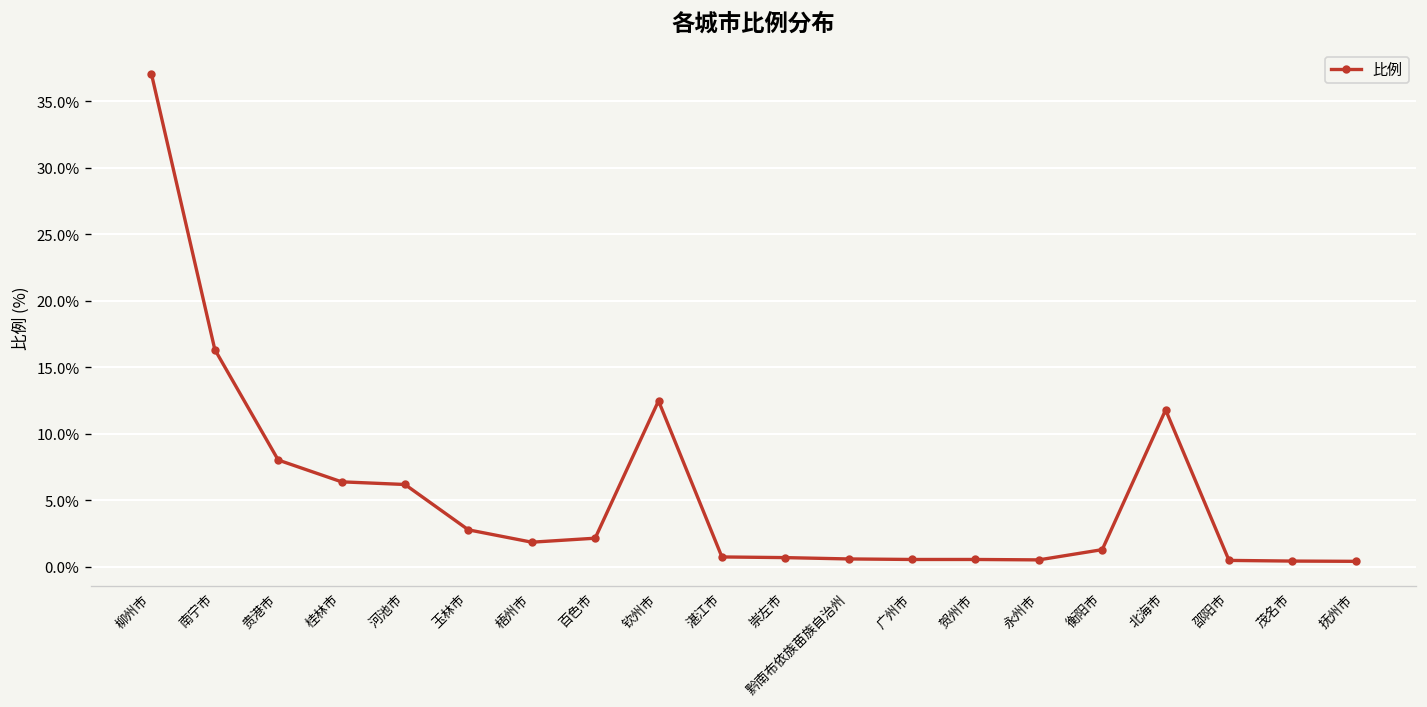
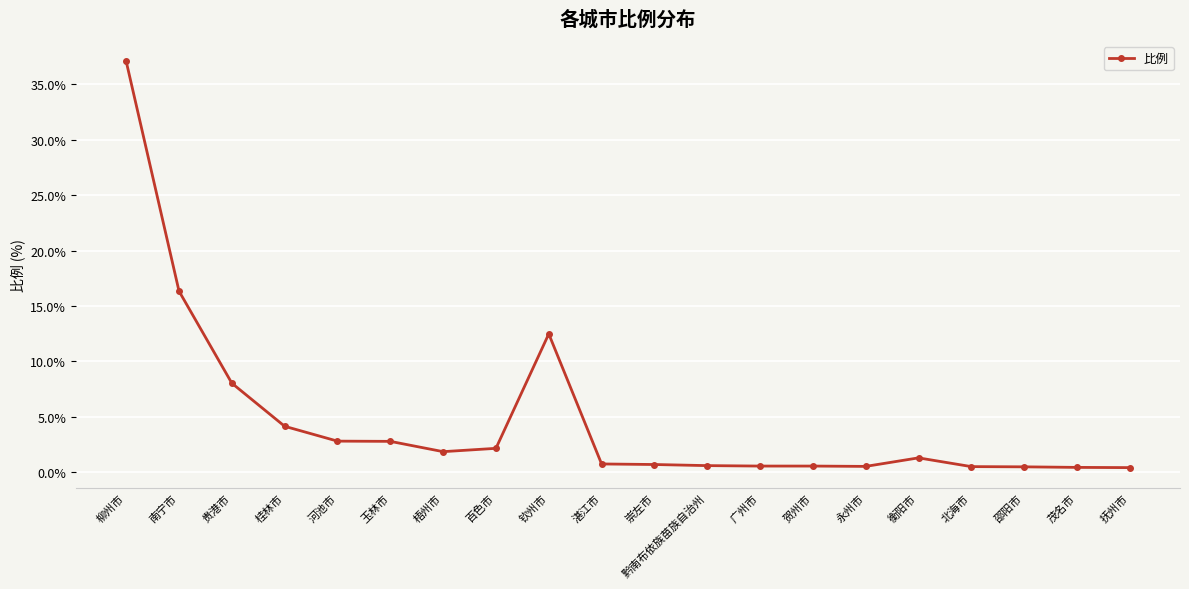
  {
    "柳州市": "37.1%",
    "南宁市": "16.3%",
    "贵港市": "8.0%",
-   "桂林市": "6.4%",
-   "河池市": "6.2%",
+   "桂林市": "4.1%",
+   "河池市": "2.8%",
    "玉林市": "2.8%",
    "梧州市": "1.9%",
    "百色市": "2.2%",
    "钦州市": "12.5%",
    "湛江市": "0.7%",
    "崇左市": "0.7%",
    "黔南布依族苗族自治州": "0.6%",
    "广州市": "0.6%",
    "贺州市": "0.6%",
    "永州市": "0.5%",
    "衡阳市": "1.3%",
-   "北海市": "11.8%",
+   "北海市": "0.5%",
    "邵阳市": "0.5%",
    "茂名市": "0.4%",
    "抚州市": "0.4%"
  }
